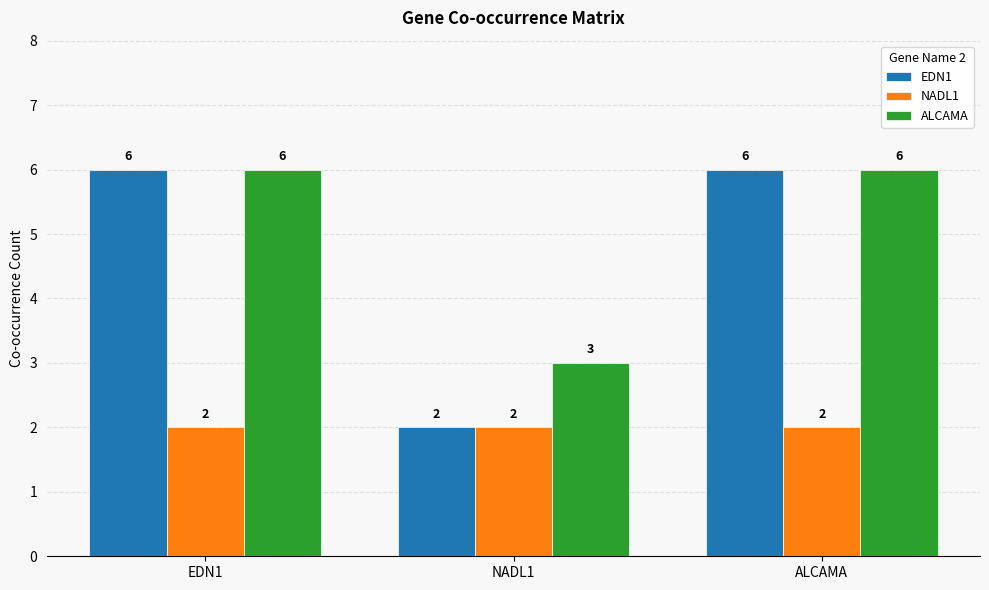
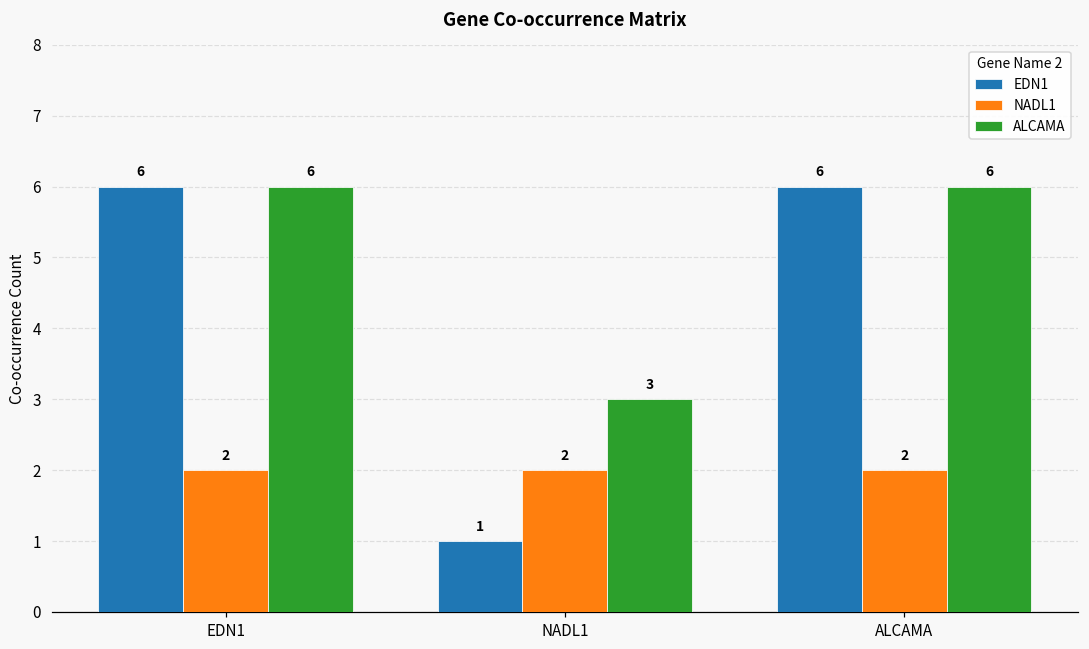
  {
    "EDN1": {
      "EDN1": 6,
-     "NADL1": 2,
+     "NADL1": 1,
      "ALCAMA": 6
    },
    "NADL1": {
      "EDN1": 2,
      "NADL1": 2,
      "ALCAMA": 2
    },
    "ALCAMA": {
      "EDN1": 6,
      "NADL1": 3,
      "ALCAMA": 6
    }
  }
